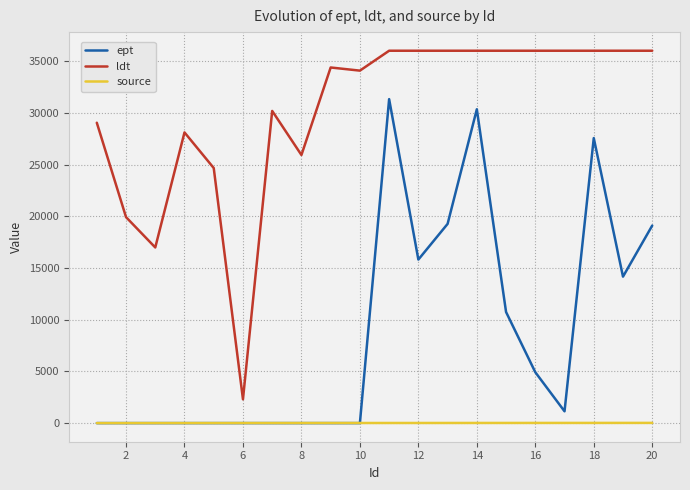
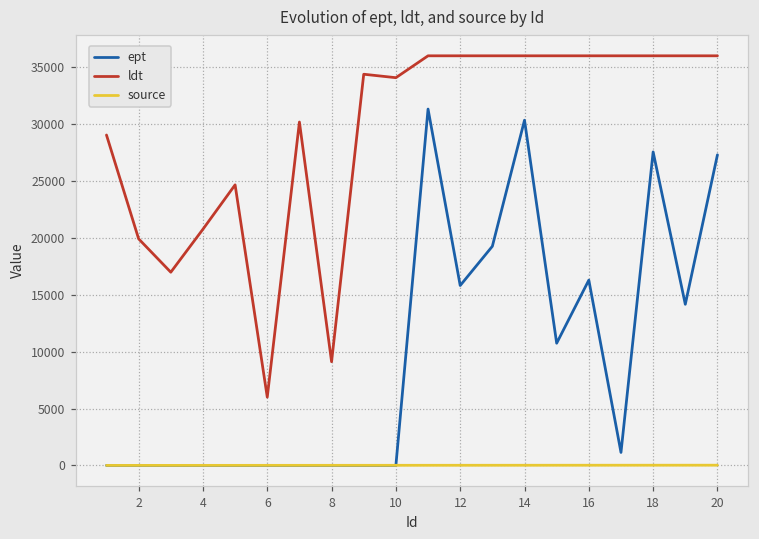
  {
    "ept": {
      "12": 15800,
      "14": 30300,
-     "16": 4900,
+     "16": 16300,
      "18": 27600,
-     "20": 19100
+     "20": 27300
    },
    "ldt": {
      "2": 19900,
-     "4": 28100,
-     "6": 2300,
-     "8": 25900,
+     "4": 20800,
+     "6": 6000,
+     "8": 9100,
      "10": 34100,
      "12": 36000,
      "14": 36000,
      "16": 36000,
      "18": 36000,
      "20": 36000
    },
    "source": {
      "12": 0,
      "14": 0,
      "16": 0,
      "18": 0,
      "20": 0
    }
  }
